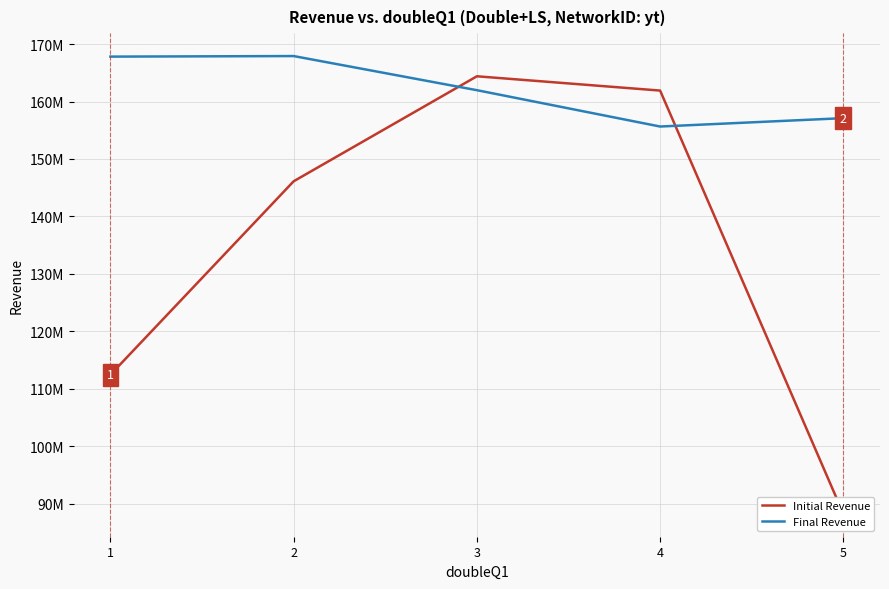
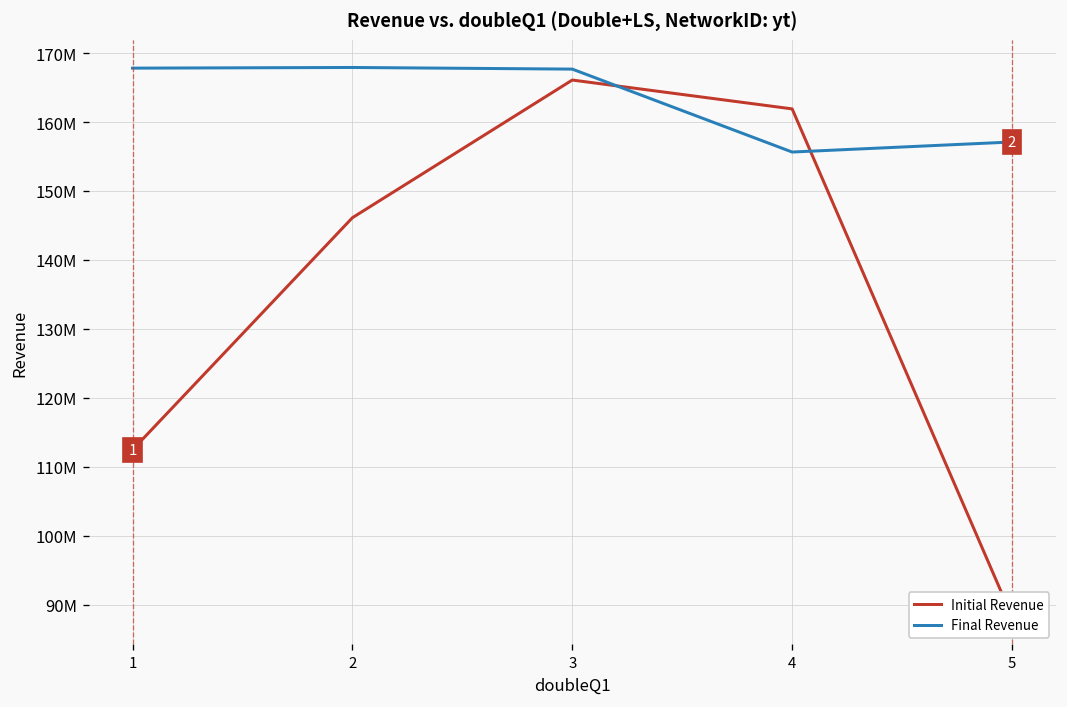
  {
    "Initial Revenue": {
      "2": 146000000,
-     "3": 164000000,
+     "3": 166000000,
      "4": 162000000
    },
    "Final Revenue": {
      "1": 168000000,
      "2": 168000000,
-     "3": 162000000,
+     "3": 168000000,
      "4": 156000000
    }
  }
